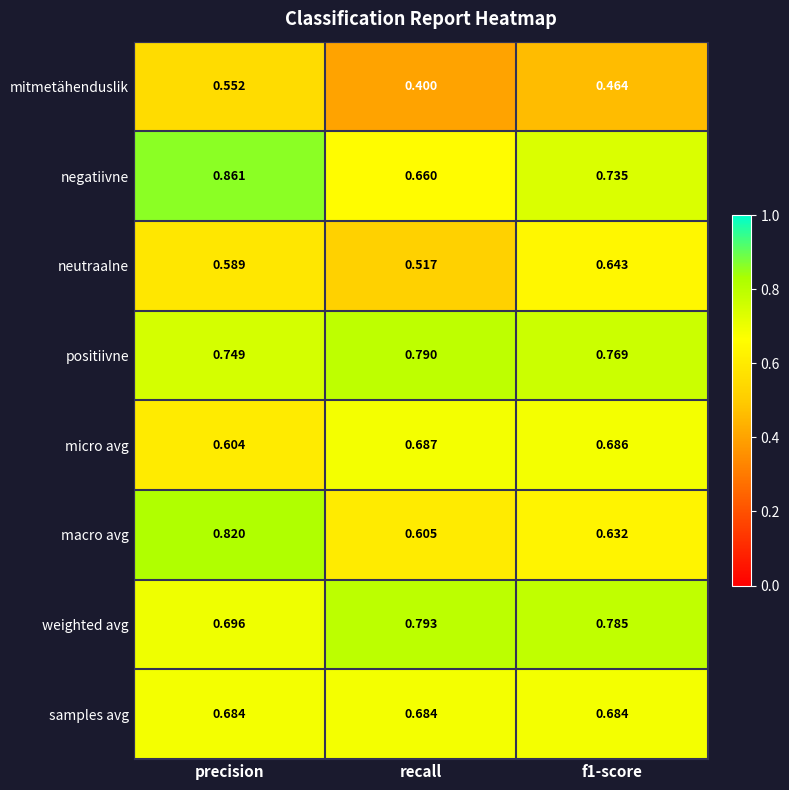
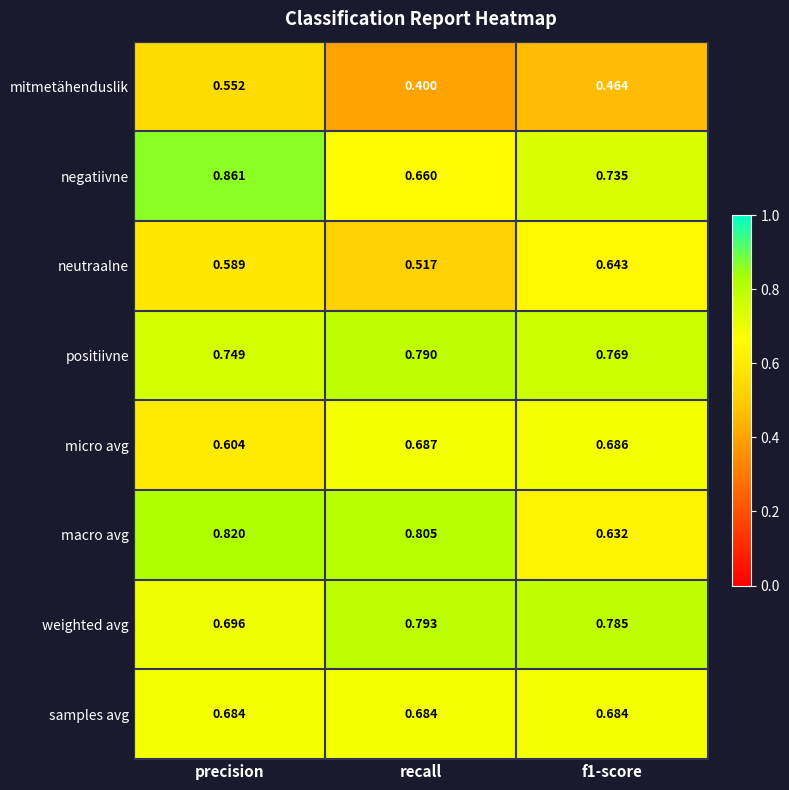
  {
    "mitmetähenduslik": {
      "precision": 0.552,
      "recall": 0.400,
      "f1-score": 0.464
    },
    "negatiivne": {
      "precision": 0.861,
      "recall": 0.660,
      "f1-score": 0.735
    },
    "neutraalne": {
      "precision": 0.589,
      "recall": 0.517,
      "f1-score": 0.643
    },
    "positiivne": {
      "precision": 0.749,
      "recall": 0.790,
      "f1-score": 0.769
    },
    "micro avg": {
      "precision": 0.604,
      "recall": 0.687,
      "f1-score": 0.686
    },
    "macro avg": {
      "precision": 0.820,
-     "recall": 0.605,
+     "recall": 0.805,
      "f1-score": 0.632
    },
    "weighted avg": {
      "precision": 0.696,
      "recall": 0.793,
      "f1-score": 0.785
    },
    "samples avg": {
      "precision": 0.684,
      "recall": 0.684,
      "f1-score": 0.684
    }
  }
